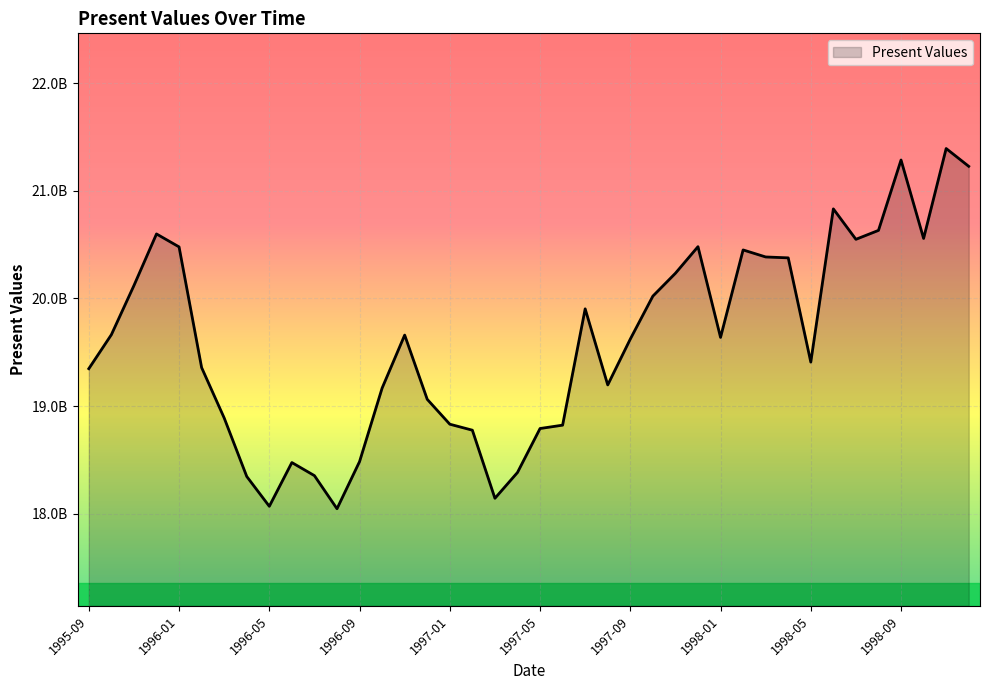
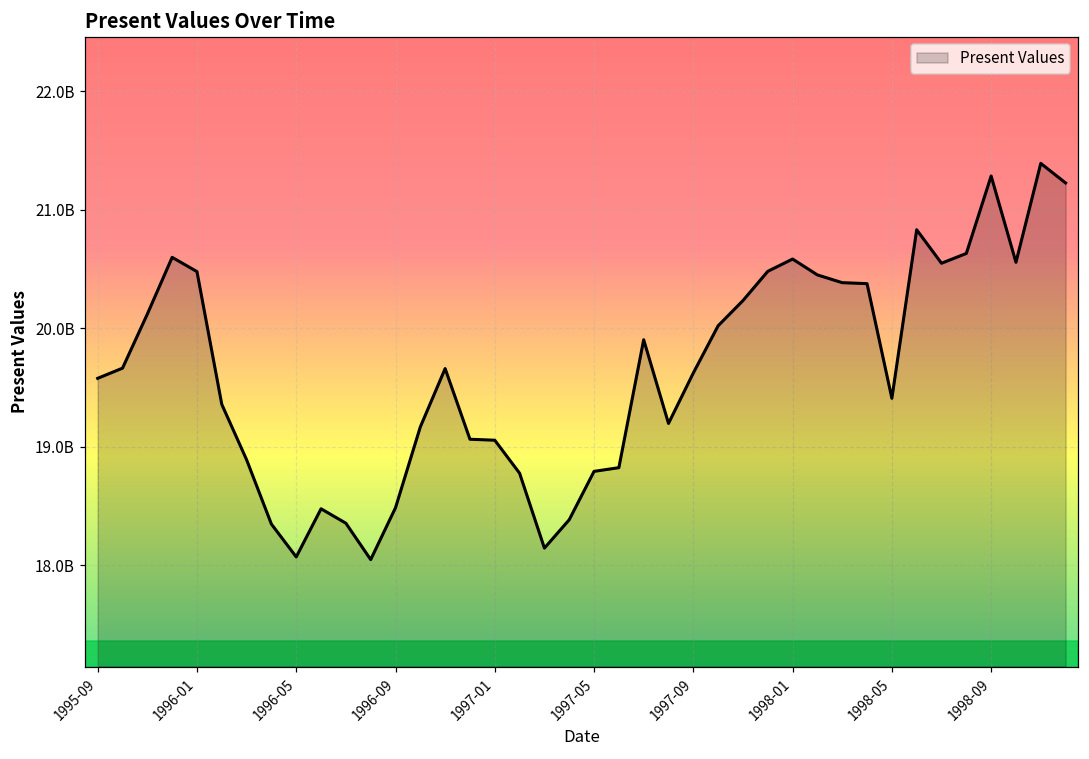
  {
-   "1995-09": 19350000000,
+   "1995-09": 19580000000,
    "1996-01": 20480000000,
    "1996-05": 18070000000,
    "1996-09": 18490000000,
-   "1997-01": 18830000000,
+   "1997-01": 19060000000,
    "1997-05": 18790000000,
    "1997-09": 19620000000,
-   "1998-01": 19640000000,
+   "1998-01": 20580000000,
    "1998-05": 19410000000,
    "1998-09": 21290000000
  }
